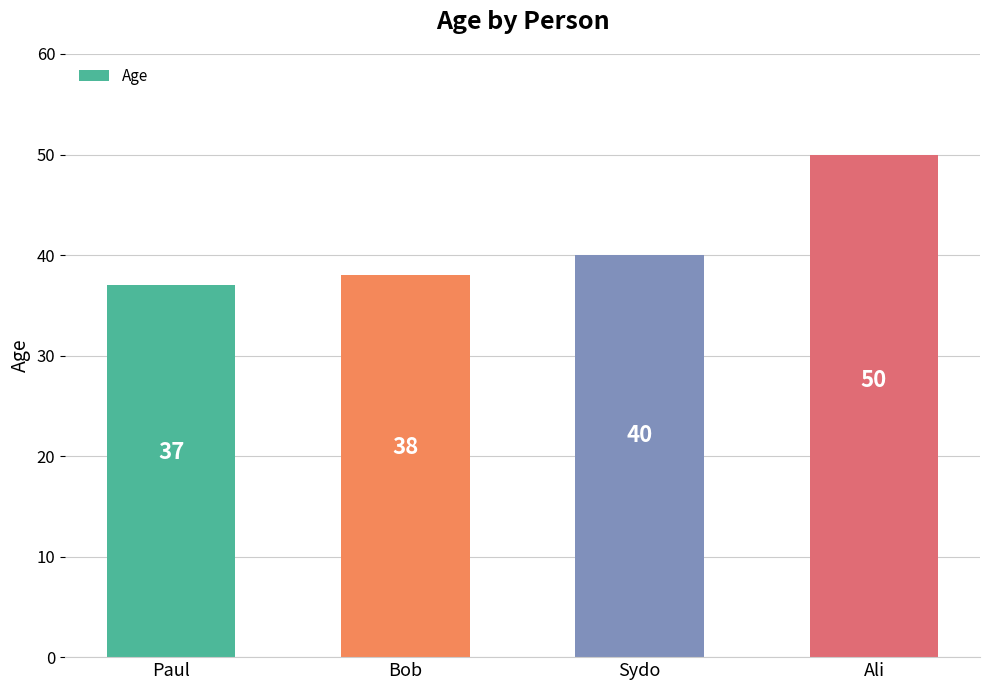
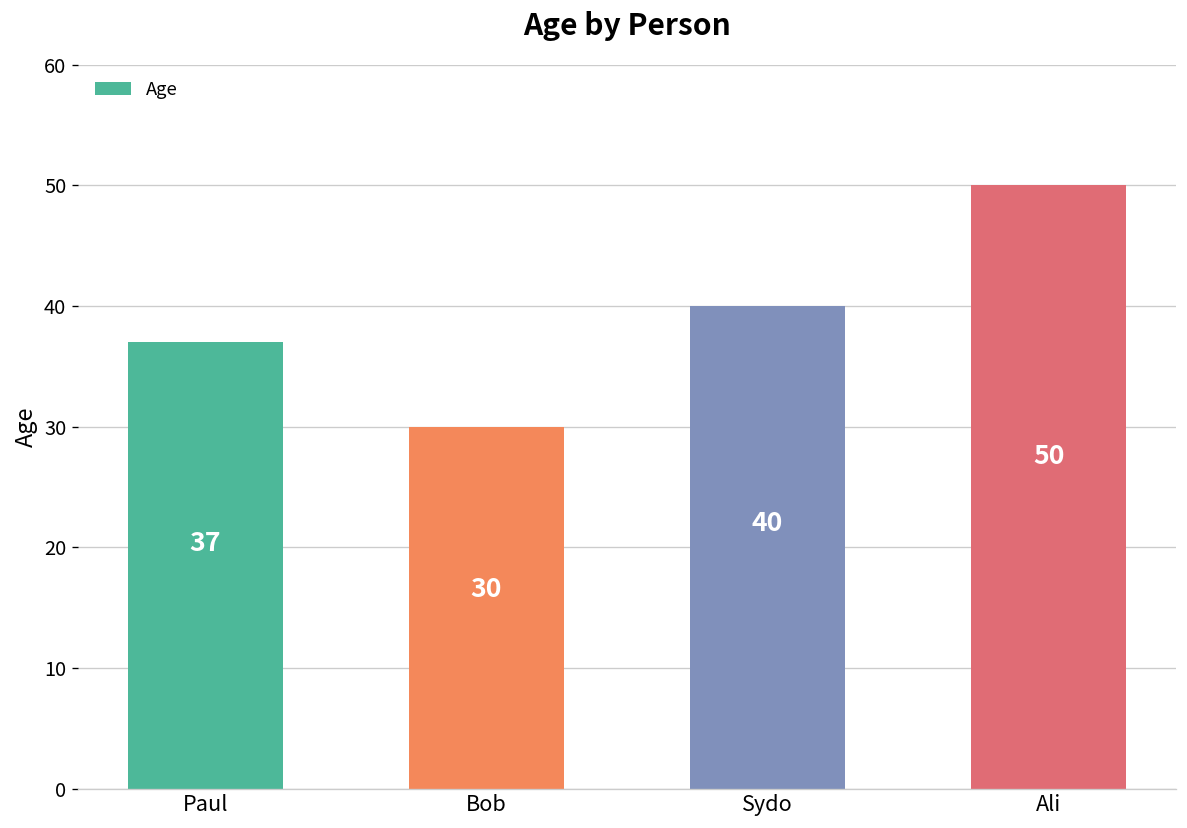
  {
    "Paul": 37,
-   "Bob": 38,
+   "Bob": 30,
    "Sydo": 40,
    "Ali": 50
  }
